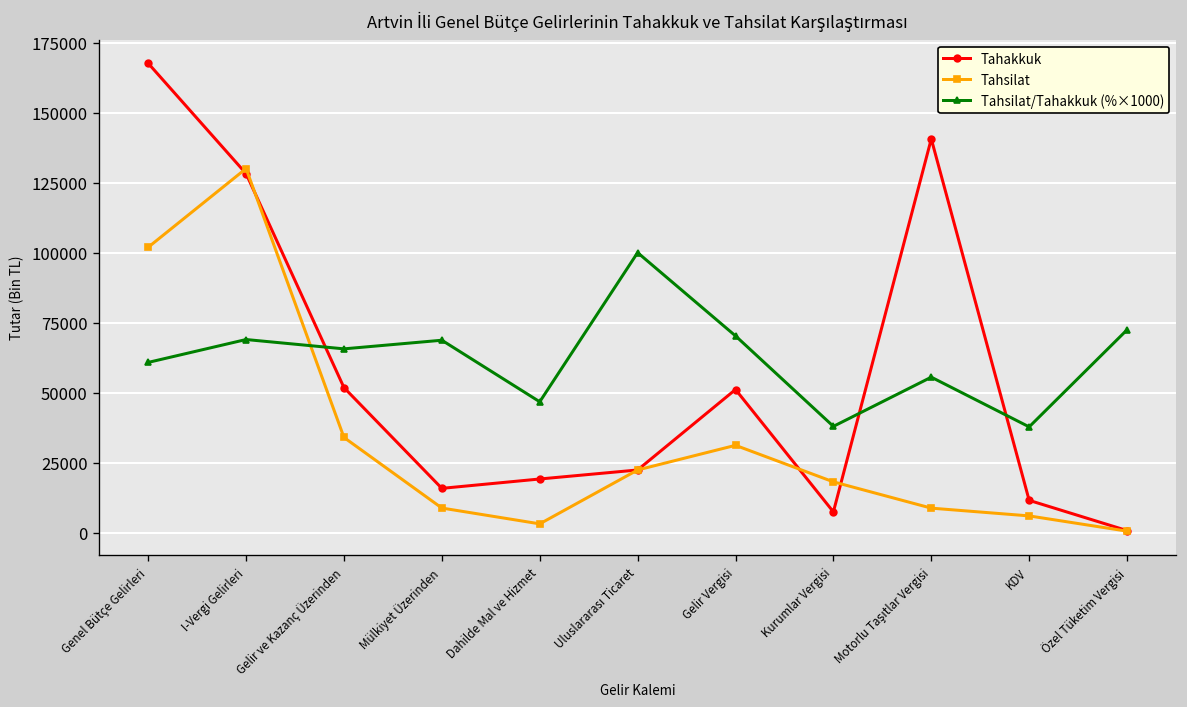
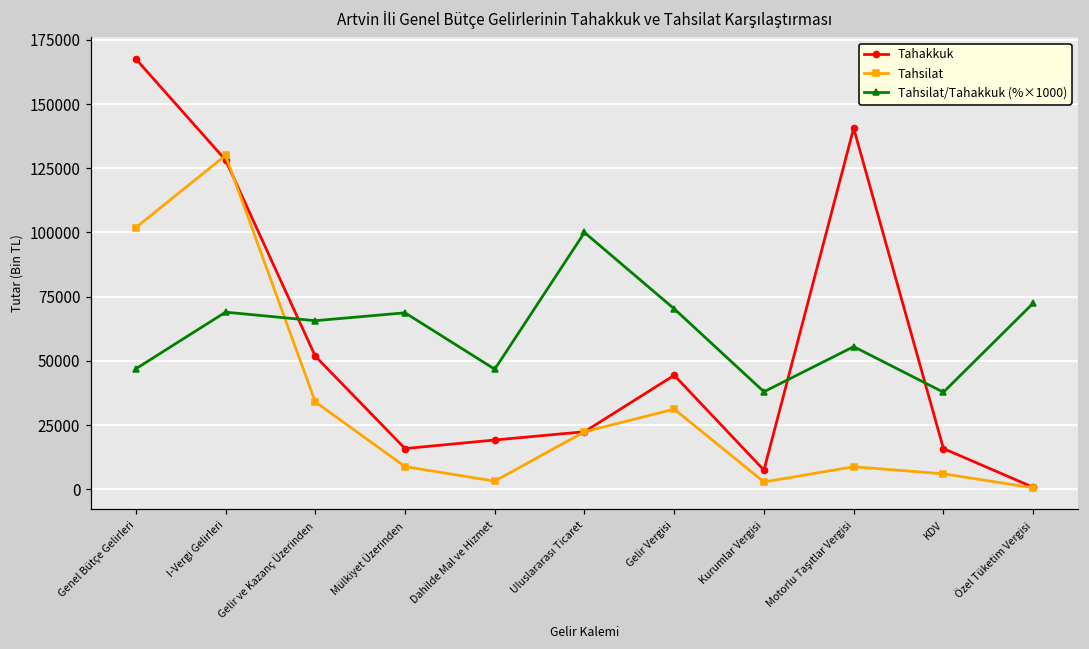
  {
    "Tahakkuk": {
      "Genel Bütçe Gelirleri": 168000,
      "I-Vergi Gelirleri": 128000,
      "Gelir ve Kazanç Üzerinden": 52000,
      "Mülkiyet Üzerinden": 16000,
      "Dahilde Mal ve Hizmet": 19000,
-     "Gelir Vergisi": 51000,
+     "Gelir Vergisi": 44000,
      "Kurumlar Vergisi": 7000,
      "Motorlu Taşıtlar Vergisi": 141000,
-     "KDV": 12000
+     "KDV": 16000
    },
    "Tahsilat": {
      "Genel Bütçe Gelirleri": 102000,
      "I-Vergi Gelirleri": 130000,
      "Gelir ve Kazanç Üzerinden": 34000,
      "Mülkiyet Üzerinden": 9000,
      "Dahilde Mal ve Hizmet": 3000,
      "Gelir Vergisi": 31000,
-     "Kurumlar Vergisi": 18000,
+     "Kurumlar Vergisi": 3000,
      "Motorlu Taşıtlar Vergisi": 9000,
      "KDV": 6000
    },
    "Tahsilat/Tahakkuk (%×1000)": {
-     "Genel Bütçe Gelirleri": 61000,
+     "Genel Bütçe Gelirleri": 47000,
      "I-Vergi Gelirleri": 69000,
      "Gelir ve Kazanç Üzerinden": 66000,
      "Mülkiyet Üzerinden": 69000,
      "Dahilde Mal ve Hizmet": 47000,
      "Uluslararası Ticaret": 100000,
      "Gelir Vergisi": 70000,
      "Kurumlar Vergisi": 38000,
      "Motorlu Taşıtlar Vergisi": 56000,
      "KDV": 38000,
      "Özel Tüketim Vergisi": 72000
    }
  }
